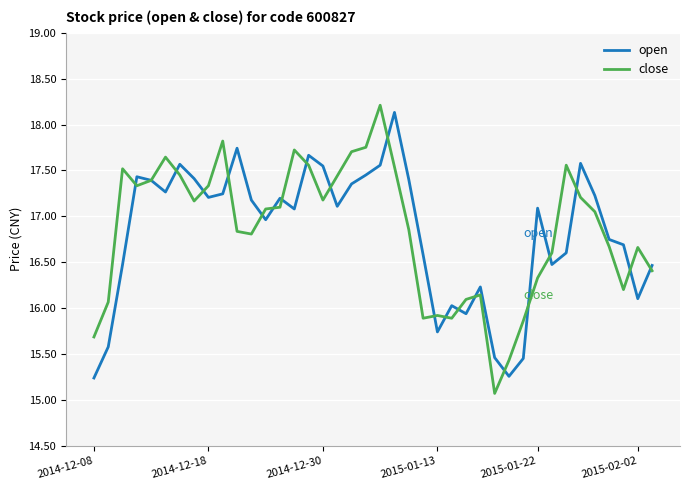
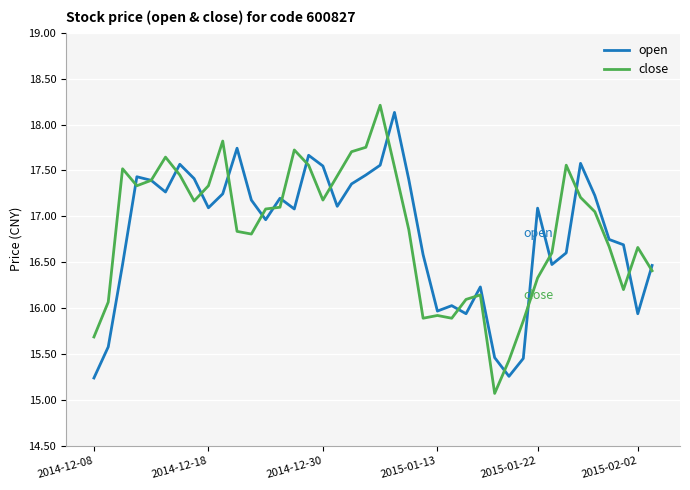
  {
    "open": {
      "2014-12-08": 15.2,
-     "2014-12-18": 17.2,
+     "2014-12-18": 17.1,
      "2014-12-30": 17.5,
-     "2015-01-13": 15.7,
+     "2015-01-13": 16.0,
      "2015-01-22": 17.1,
-     "2015-02-02": 16.1
+     "2015-02-02": 15.9
    },
    "close": {
      "2014-12-08": 15.7,
      "2014-12-18": 17.3,
      "2014-12-30": 17.2,
      "2015-01-13": 15.9,
      "2015-01-22": 16.3,
      "2015-02-02": 16.7
    }
  }
